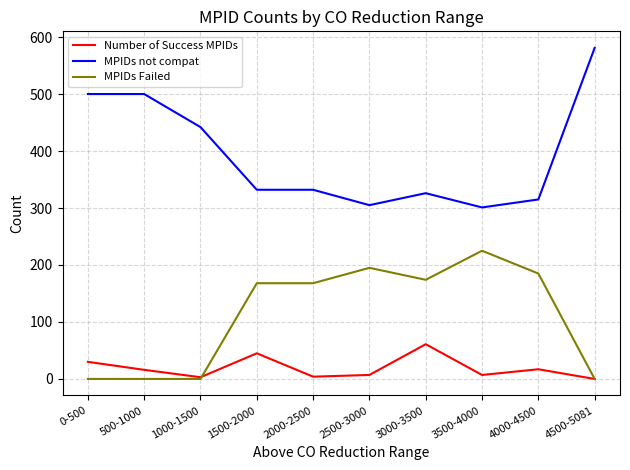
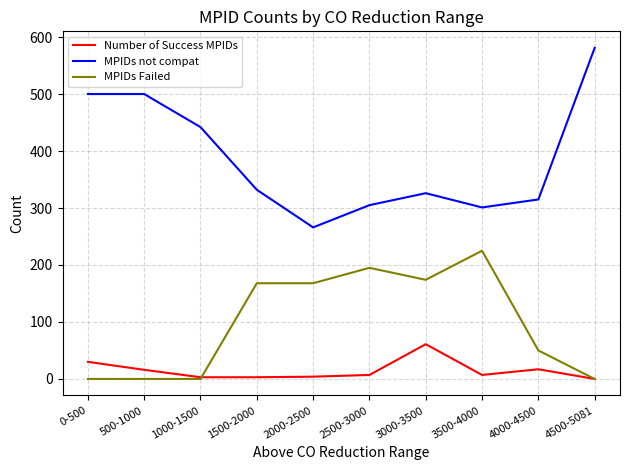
  {
    "Number of Success MPIDs": {
      "0-500": 30,
      "500-1000": 20,
-     "1500-2000": 50,
+     "1500-2000": 0,
      "2000-2500": 0,
      "2500-3000": 10,
      "3000-3500": 60,
      "3500-4000": 10,
      "4000-4500": 20
    },
    "MPIDs not compat": {
      "0-500": 500,
      "500-1000": 500,
      "1000-1500": 440,
      "1500-2000": 330,
-     "2000-2500": 330,
+     "2000-2500": 270,
      "2500-3000": 310,
      "3000-3500": 330,
      "3500-4000": 300,
      "4000-4500": 320,
      "4500-5081": 580
    },
    "MPIDs Failed": {
      "0-500": 0,
      "500-1000": 0,
      "1500-2000": 170,
      "2000-2500": 170,
      "2500-3000": 200,
      "3000-3500": 170,
      "3500-4000": 230,
-     "4000-4500": 190
+     "4000-4500": 50
    }
  }
